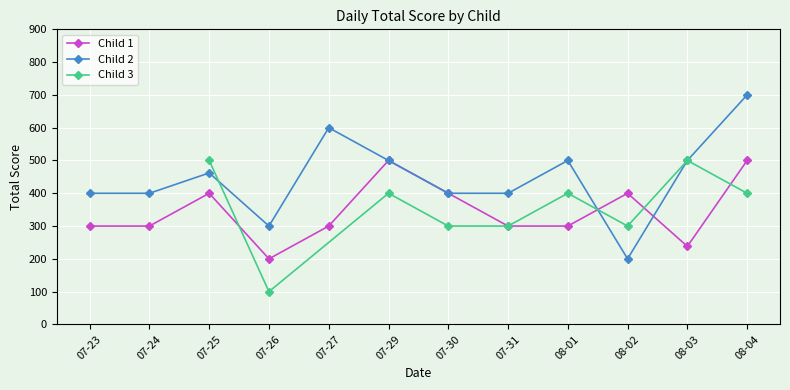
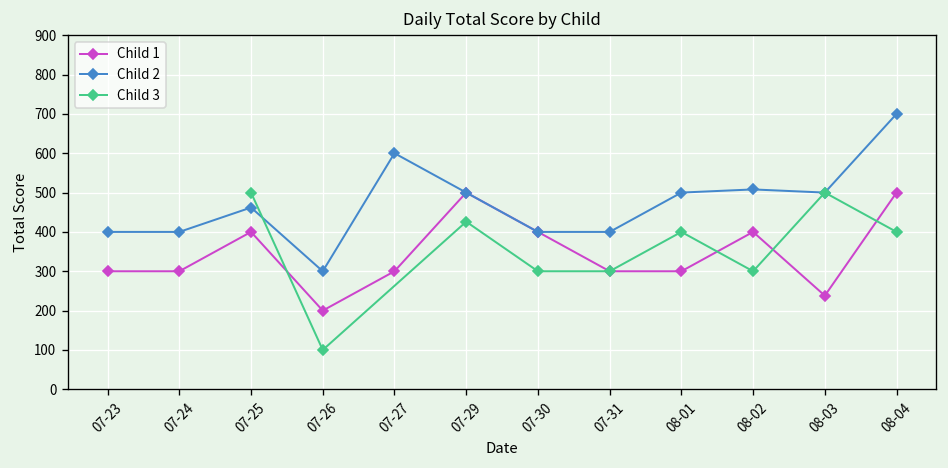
  {
    "Child 1": {
      "07-23": 300,
      "07-24": 300,
      "07-25": 400,
      "07-26": 200,
      "07-27": 300,
      "08-01": 300,
      "08-02": 400,
      "08-03": 240,
      "08-04": 500
    },
    "Child 2": {
      "07-23": 400,
      "07-24": 400,
      "07-25": 460,
      "07-26": 300,
      "07-27": 600,
      "07-31": 400,
      "08-01": 500,
-     "08-02": 200,
+     "08-02": 510,
      "08-04": 700
    },
    "Child 3": {
      "07-25": 500,
      "07-26": 100,
-     "07-29": 400,
+     "07-29": 430,
      "07-30": 300,
      "08-01": 400,
      "08-02": 300,
      "08-04": 400
    }
  }
